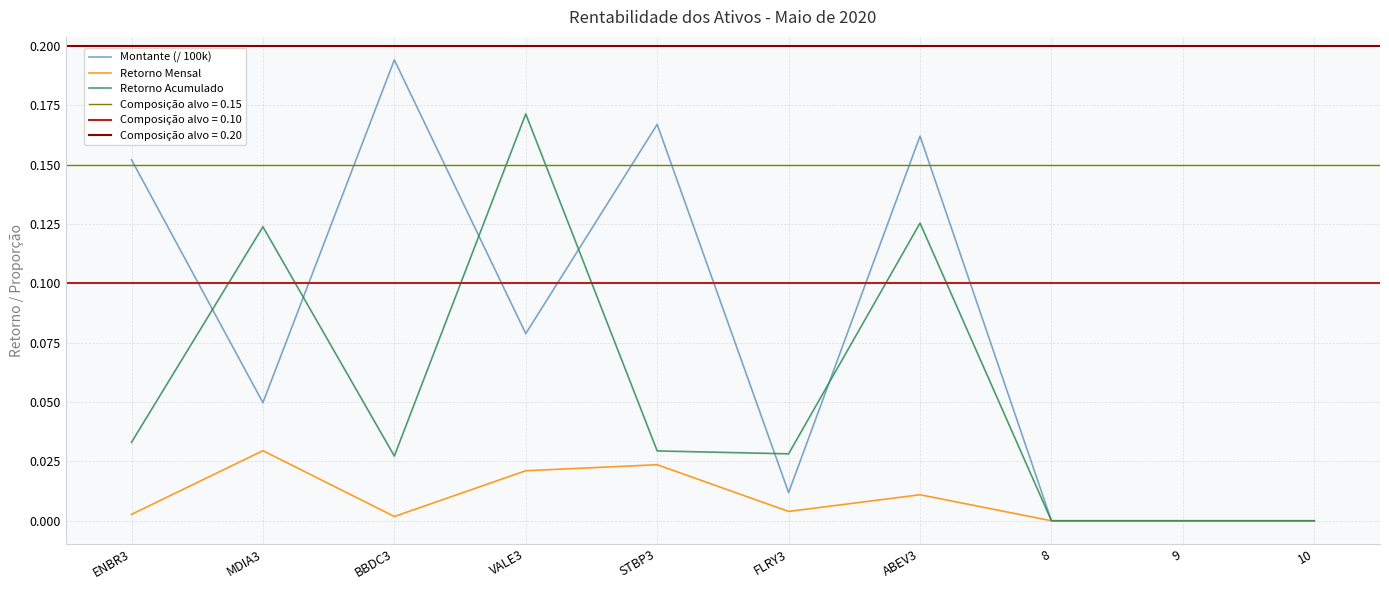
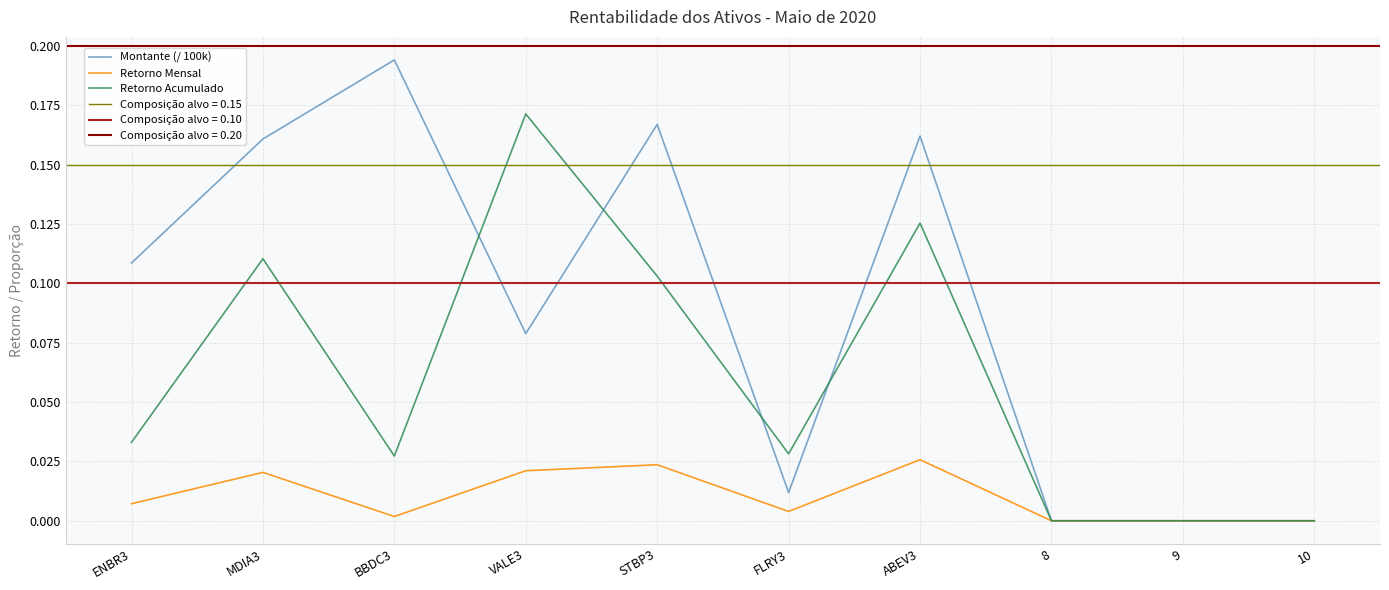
  {
    "Montante (/ 100k)": {
-     "ENBR3": 0.152,
-     "MDIA3": 0.050,
+     "ENBR3": 0.109,
+     "MDIA3": 0.161,
      "BBDC3": 0.194,
      "VALE3": 0.079,
      "STBP3": 0.167,
      "FLRY3": 0.012,
      "ABEV3": 0.162
    },
    "Retorno Mensal": {
-     "ENBR3": 0.003,
-     "MDIA3": 0.030,
+     "ENBR3": 0.007,
+     "MDIA3": 0.020,
      "BBDC3": 0.002,
      "VALE3": 0.021,
      "STBP3": 0.024,
      "FLRY3": 0.004,
-     "ABEV3": 0.011
+     "ABEV3": 0.026
    },
    "Retorno Acumulado": {
      "ENBR3": 0.033,
-     "MDIA3": 0.124,
+     "MDIA3": 0.110,
      "BBDC3": 0.027,
      "VALE3": 0.171,
-     "STBP3": 0.029,
+     "STBP3": 0.103,
      "FLRY3": 0.028,
      "ABEV3": 0.125
    }
  }
